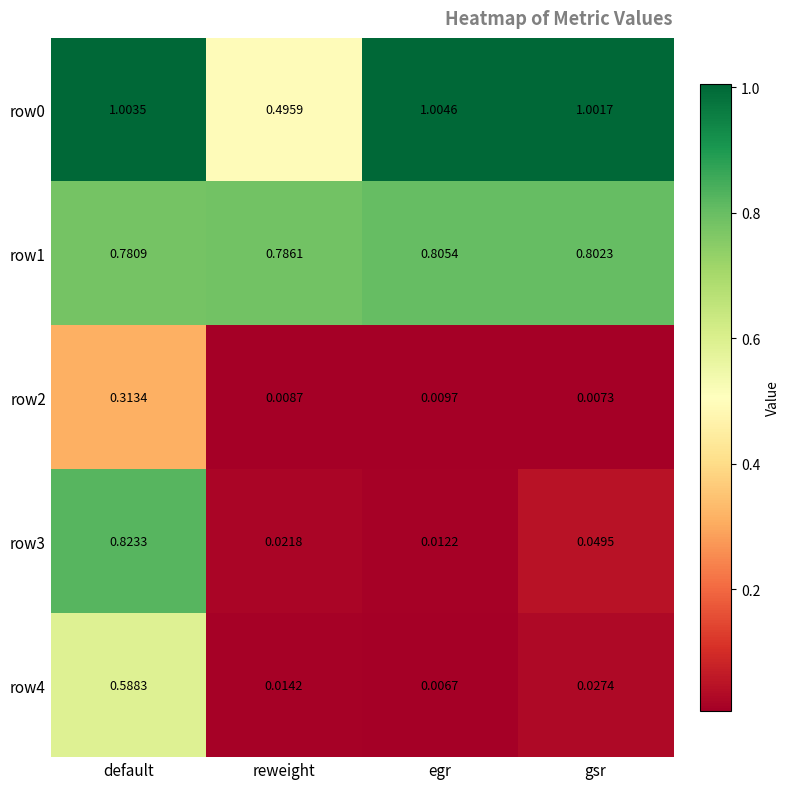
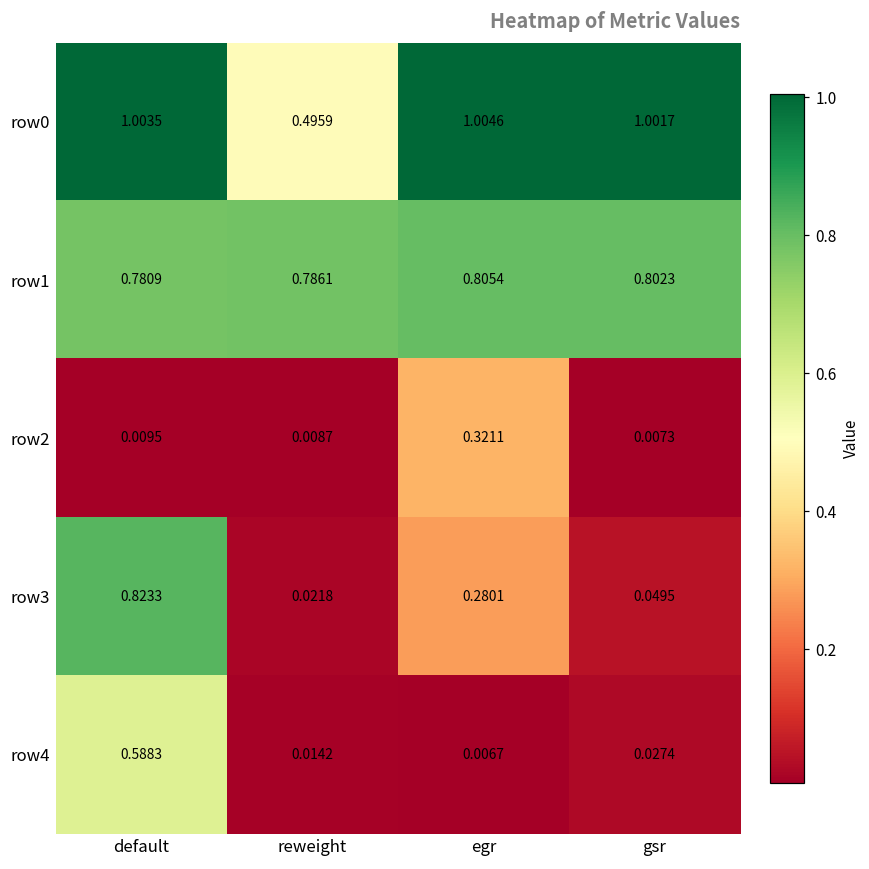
  {
    "row0": {
      "default": 1.0035,
      "reweight": 0.4959,
      "egr": 1.0046,
      "gsr": 1.0017
    },
    "row1": {
      "default": 0.7809,
      "reweight": 0.7861,
      "egr": 0.8054,
      "gsr": 0.8023
    },
    "row2": {
-     "default": 0.3134,
+     "default": 0.0095,
      "reweight": 0.0087,
-     "egr": 0.0097,
+     "egr": 0.3211,
      "gsr": 0.0073
    },
    "row3": {
      "default": 0.8233,
      "reweight": 0.0218,
-     "egr": 0.0122,
+     "egr": 0.2801,
      "gsr": 0.0495
    },
    "row4": {
      "default": 0.5883,
      "reweight": 0.0142,
      "egr": 0.0067,
      "gsr": 0.0274
    }
  }
